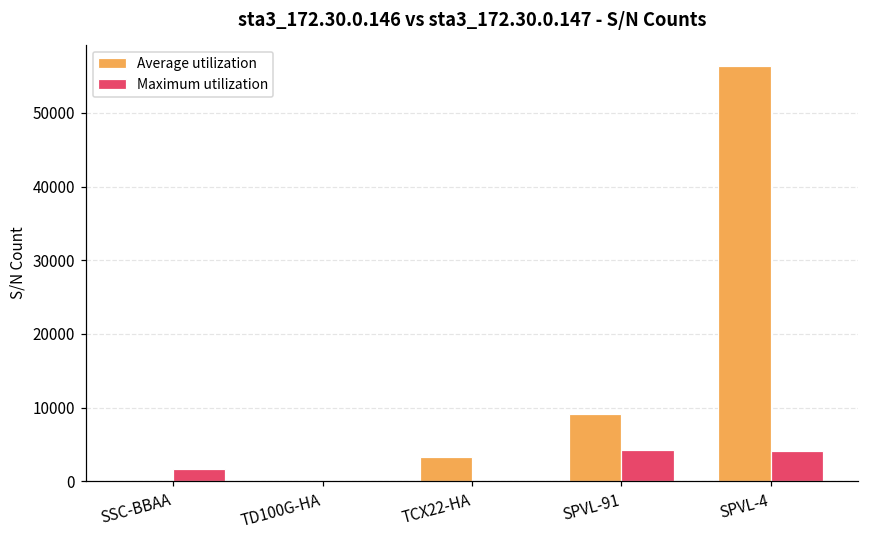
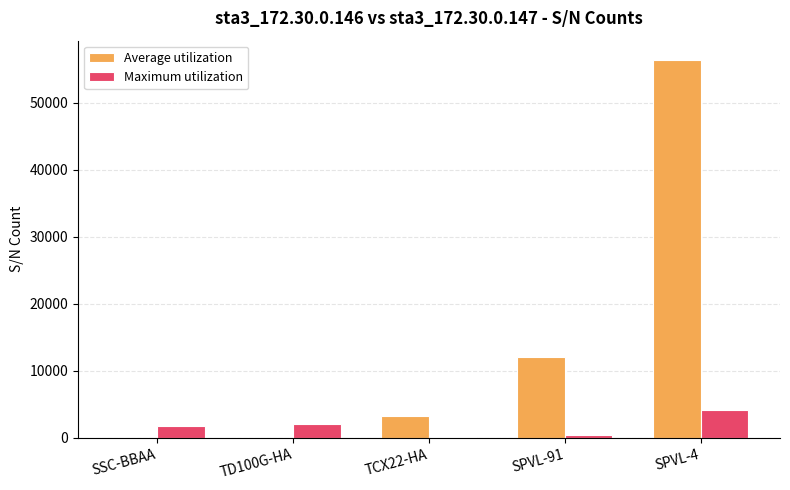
  {
    "Average utilization": {
      "TCX22-HA": 3000,
-     "SPVL-91": 9000,
+     "SPVL-91": 12000,
      "SPVL-4": 56000
    },
    "Maximum utilization": {
      "SSC-BBAA": 2000,
-     "TD100G-HA": 0,
-     "SPVL-91": 4000,
+     "TD100G-HA": 2000,
+     "SPVL-91": 0,
      "SPVL-4": 4000
    }
  }
